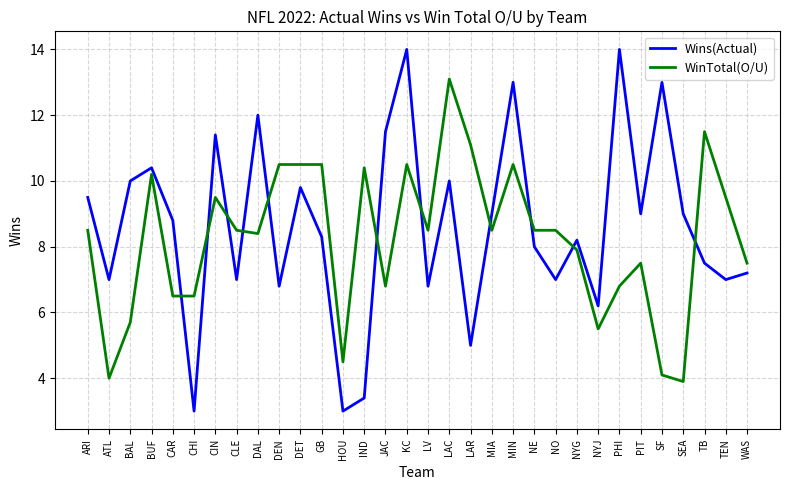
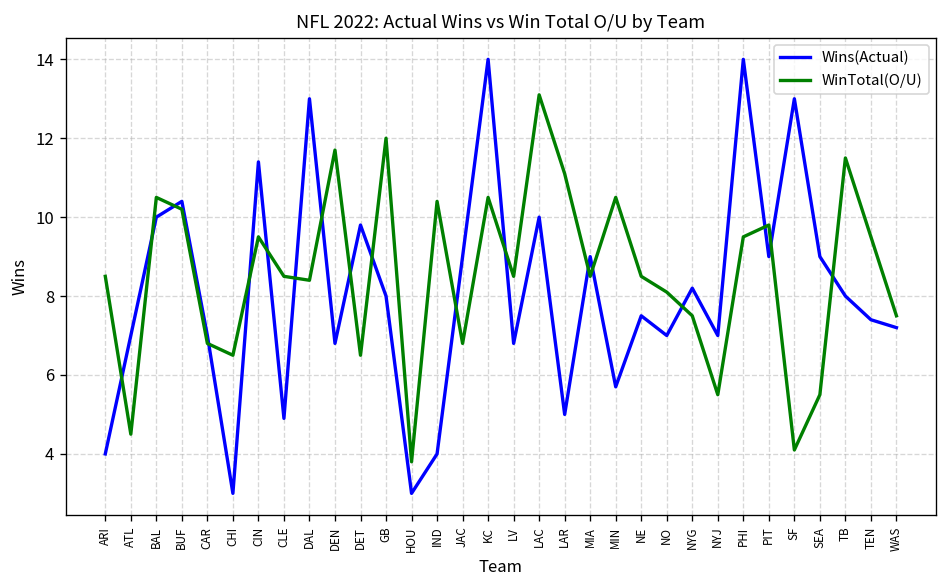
  {
    "Wins(Actual)": {
-     "ARI": 9.5,
+     "ARI": 4.0,
      "ATL": 7.0,
      "BAL": 10.0,
      "BUF": 10.4,
-     "CAR": 8.8,
+     "CAR": 7.0,
      "CHI": 3.0,
      "CIN": 11.4,
-     "CLE": 7.0,
-     "DAL": 12,
+     "CLE": 4.9,
+     "DAL": 13,
      "DEN": 6.8,
      "DET": 9.8,
-     "GB": 8.3,
+     "GB": 8.0,
      "HOU": 3.0,
-     "IND": 3.4,
-     "JAC": 11.5,
+     "IND": 4.0,
+     "JAC": 9.0,
      "KC": 14.0,
      "LV": 6.8,
      "LAC": 10.0,
      "LAR": 5.0,
      "MIA": 9.0,
-     "MIN": 13.0,
-     "NE": 8.0,
+     "MIN": 5.7,
+     "NE": 7.5,
      "NO": 7.0,
      "NYG": 8.2,
-     "NYJ": 6.2,
+     "NYJ": 7.0,
      "PHI": 14.0,
      "PIT": 9.0,
      "SF": 13.0,
      "SEA": 9.0,
-     "TB": 7.5,
-     "TEN": 7.0,
+     "TB": 8.0,
+     "TEN": 7.4,
      "WAS": 7.2
    },
    "WinTotal(O/U)": {
      "ARI": 8.5,
-     "ATL": 4.0,
-     "BAL": 5.7,
+     "ATL": 4.5,
+     "BAL": 10.5,
      "BUF": 10.2,
-     "CAR": 6.5,
+     "CAR": 6.8,
      "CHI": 6.5,
      "CIN": 9.5,
      "CLE": 8.5,
      "DAL": 8.4,
-     "DEN": 10.5,
-     "DET": 10.5,
-     "GB": 10.5,
-     "HOU": 4.5,
+     "DEN": 11.7,
+     "DET": 6.5,
+     "GB": 12.0,
+     "HOU": 3.8,
      "IND": 10.4,
      "JAC": 6.8,
      "KC": 10.5,
      "LV": 8.5,
      "LAC": 13.1,
      "LAR": 11.1,
      "MIA": 8.5,
      "MIN": 10.5,
      "NE": 8.5,
-     "NO": 8.5,
-     "NYG": 7.9,
+     "NO": 8.1,
+     "NYG": 7.5,
      "NYJ": 5.5,
-     "PHI": 6.8,
-     "PIT": 7.5,
+     "PHI": 9.5,
+     "PIT": 9.8,
      "SF": 4.1,
-     "SEA": 3.9,
+     "SEA": 5.5,
      "TB": 11.5,
      "TEN": 9.5,
      "WAS": 7.5
    }
  }
